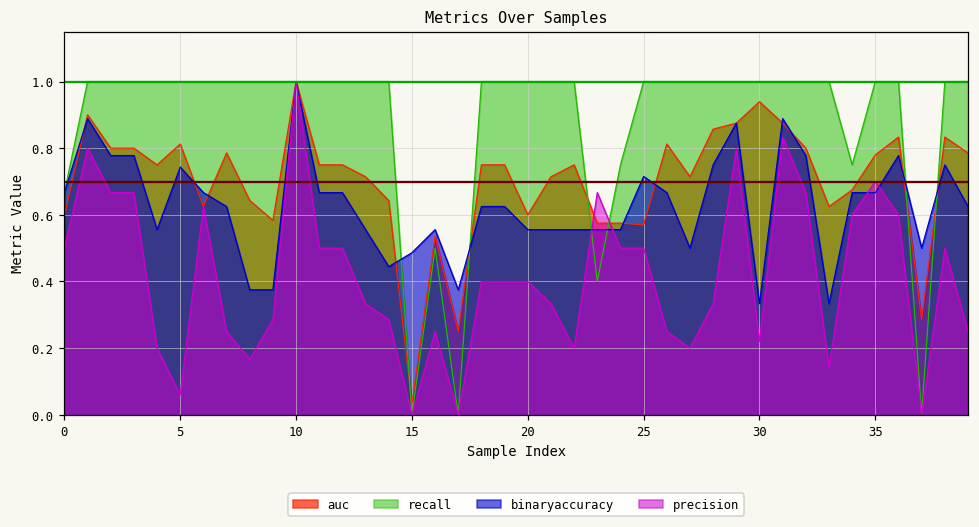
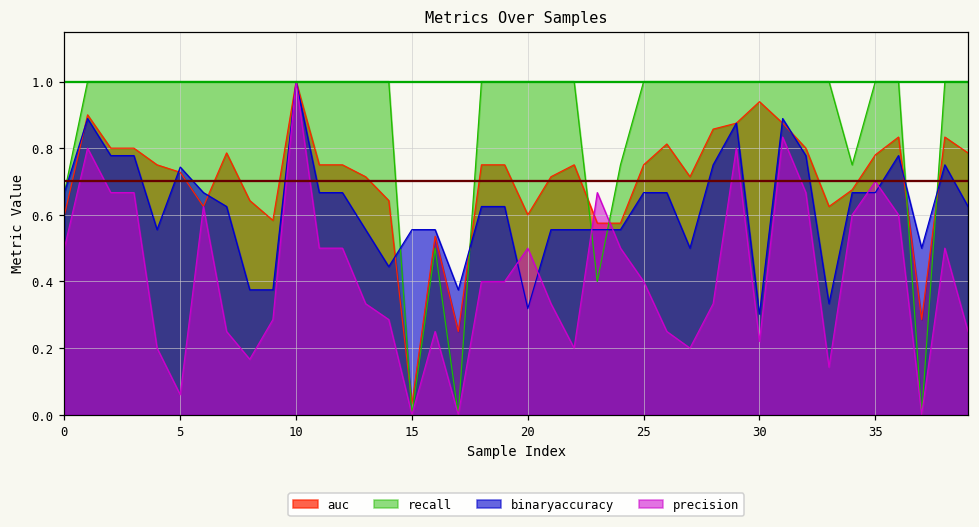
  {
    "auc": {
      "0": 0.60,
-     "5": 0.81,
+     "5": 0.73,
      "15": 0.03,
      "20": 0.60,
-     "25": 0.57,
+     "25": 0.75,
      "30": 0.94,
      "35": 0.78
    },
    "recall": {
      "5": 1.00,
      "20": 1.00,
      "25": 1.00,
      "30": 1.00,
      "35": 1.00
    },
    "binaryaccuracy": {
      "5": 0.74,
-     "15": 0.49,
-     "20": 0.56,
-     "25": 0.72,
-     "30": 0.33,
+     "15": 0.56,
+     "20": 0.32,
+     "25": 0.67,
+     "30": 0.30,
      "35": 0.67
    },
    "precision": {
      "0": 0.5,
      "5": 0.06,
-     "20": 0.4,
-     "25": 0.5,
+     "20": 0.5,
+     "25": 0.4,
      "30": 0.22,
      "35": 0.7
    }
  }
